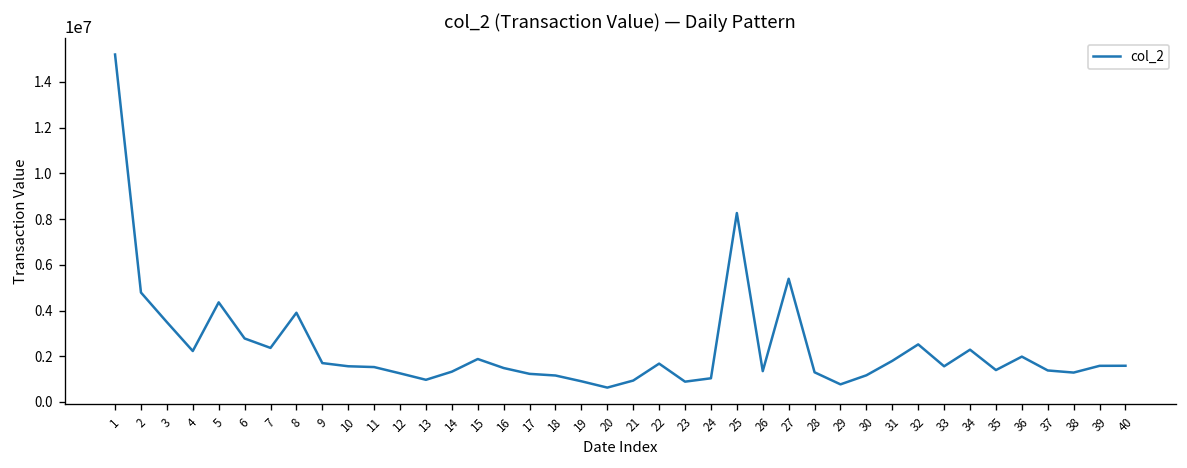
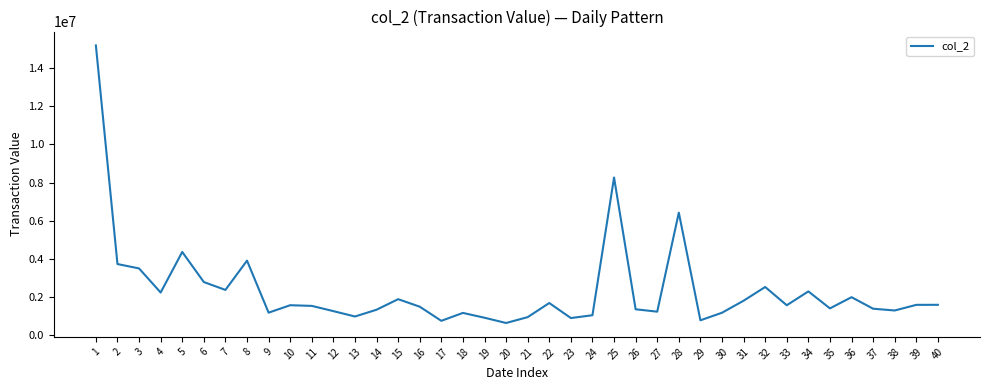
  {
    "1": 15200000,
-   "2": 4800000,
+   "2": 3700000,
    "3": 3500000,
    "4": 2200000,
    "5": 4400000,
    "6": 2800000,
    "7": 2400000,
    "8": 3900000,
-   "9": 1700000,
+   "9": 1200000,
    "10": 1600000,
    "11": 1500000,
    "12": 1300000,
    "13": 1000000,
    "14": 1300000,
    "15": 1900000,
    "16": 1500000,
-   "17": 1200000,
+   "17": 700000,
    "18": 1200000,
    "19": 900000,
    "20": 600000,
    "21": 900000,
    "22": 1700000,
    "23": 900000,
    "24": 1000000,
    "25": 8300000,
    "26": 1300000,
-   "27": 5400000,
-   "28": 1300000,
+   "27": 1200000,
+   "28": 6400000,
    "29": 800000,
    "30": 1200000,
    "31": 1800000,
    "32": 2500000,
    "33": 1600000,
    "34": 2300000,
    "35": 1400000,
    "36": 2000000,
    "37": 1400000,
    "38": 1300000,
    "39": 1600000,
    "40": 1600000
  }
